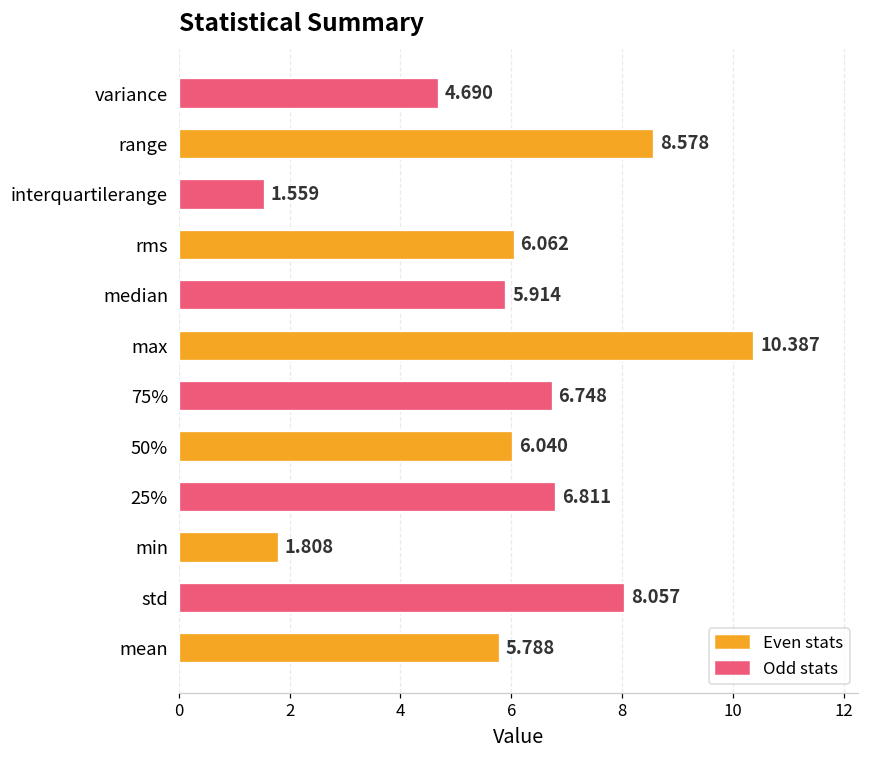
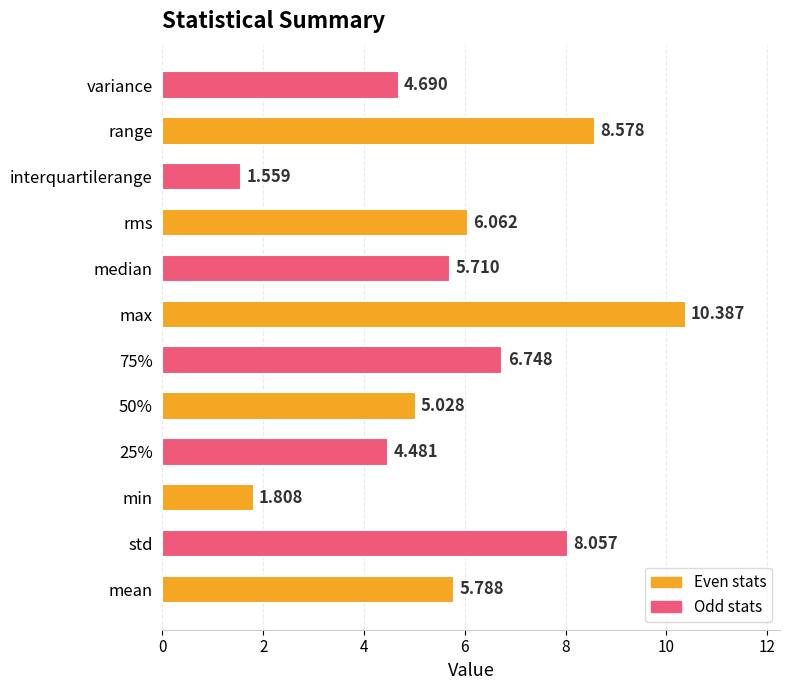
  {
    "variance": 4.690,
    "range": 8.578,
    "interquartilerange": 1.559,
    "rms": 6.062,
-   "median": 5.914,
+   "median": 5.710,
    "max": 10.387,
    "75%": 6.748,
-   "50%": 6.040,
-   "25%": 6.811,
+   "50%": 5.028,
+   "25%": 4.481,
    "min": 1.808,
    "std": 8.057,
    "mean": 5.788
  }
